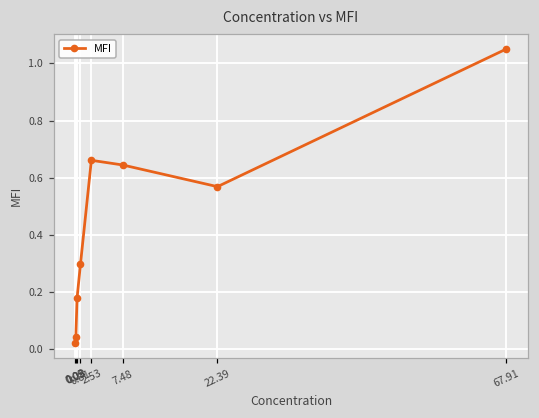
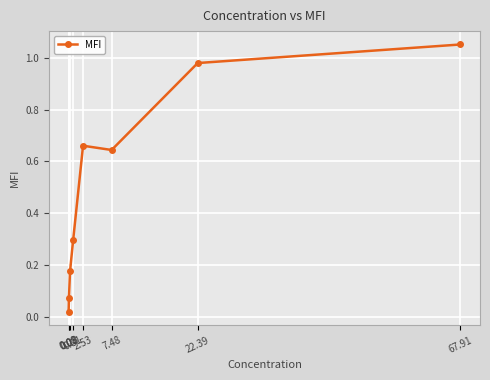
  {
    "0.03": 0.02,
-   "0.09": 0.04,
+   "0.09": 0.07,
    "0.28": 0.18,
    "0.81": 0.30,
    "2.53": 0.66,
    "7.48": 0.64,
-   "22.39": 0.57,
+   "22.39": 0.98,
    "67.91": 1.05
  }
